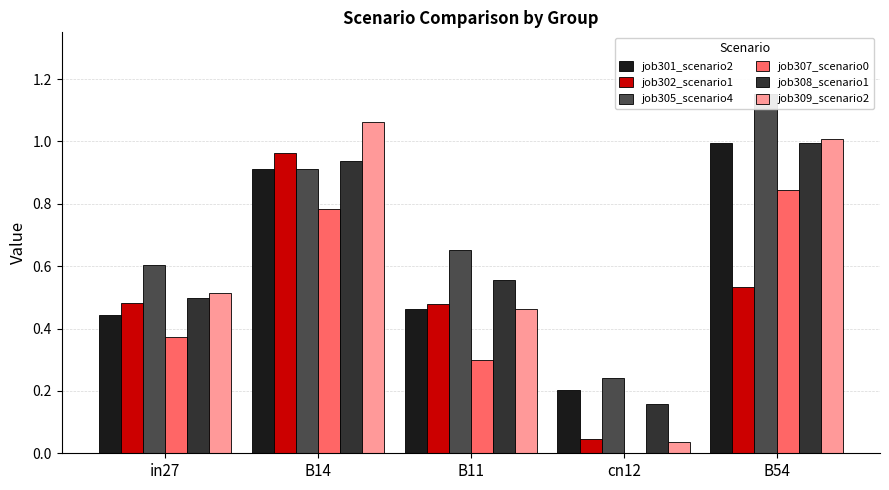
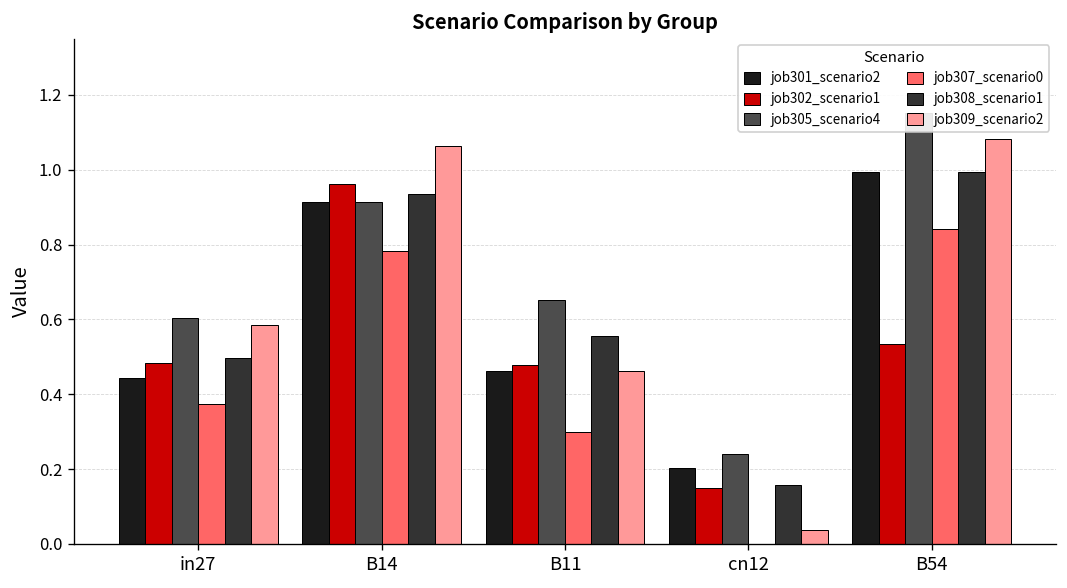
  {
    "job302_scenario1": {
      "in27": 0.48,
      "B14": 0.96,
      "B11": 0.48,
-     "cn12": 0.05,
+     "cn12": 0.15,
      "B54": 0.53
    },
    "job307_scenario0": {
      "in27": 0.37,
      "B14": 0.78,
      "B11": 0.30,
      "cn12": 0.00,
      "B54": 0.84
    },
    "job309_scenario2": {
-     "in27": 0.51,
+     "in27": 0.59,
      "B14": 1.06,
      "B11": 0.46,
      "cn12": 0.04,
-     "B54": 1.01
+     "B54": 1.08
    }
  }
